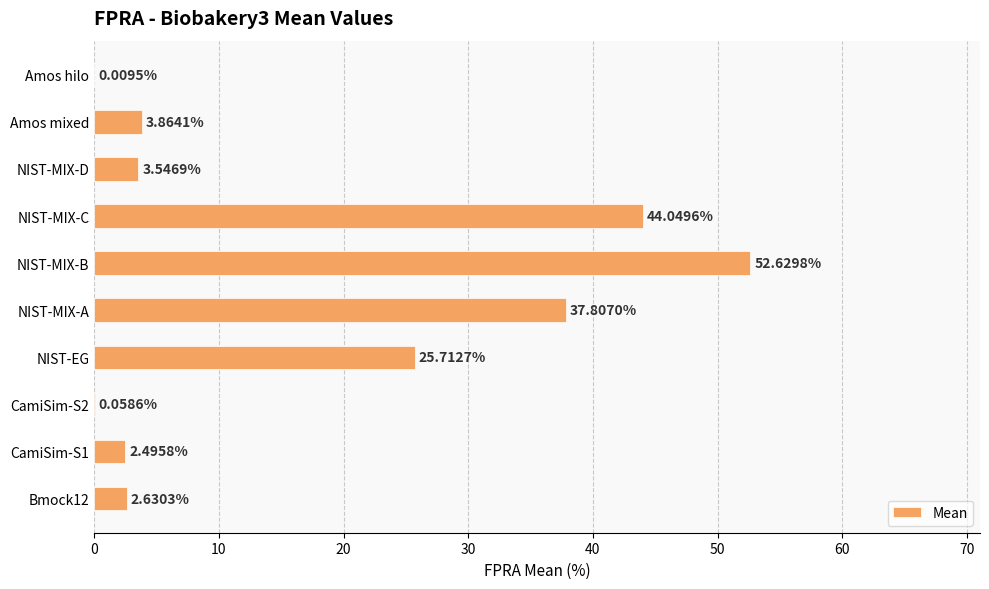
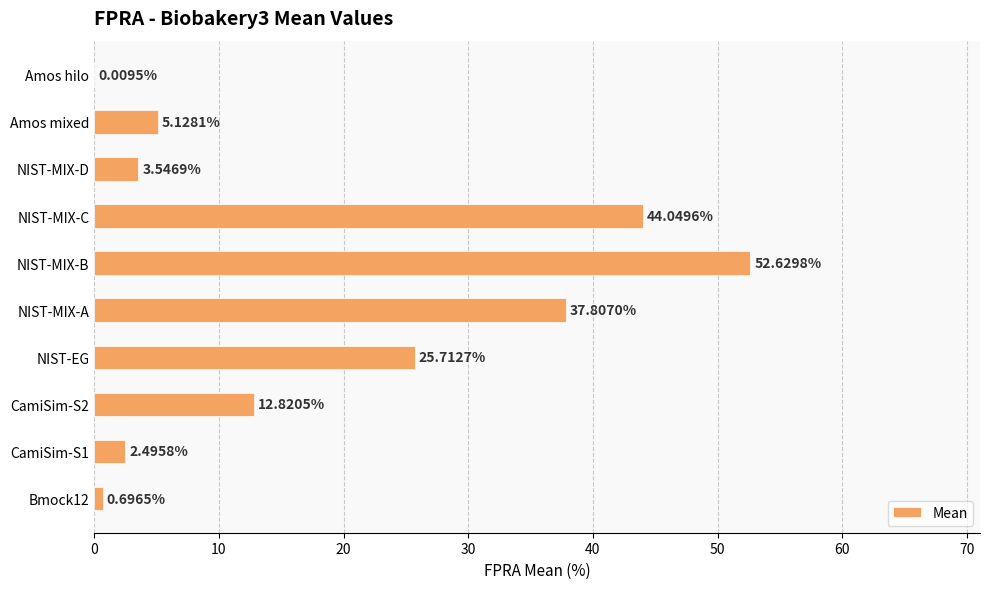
  {
    "Amos hilo": "0.0095%",
-   "Amos mixed": "3.8641%",
+   "Amos mixed": "5.1281%",
    "NIST-MIX-D": "3.5469%",
    "NIST-MIX-C": "44.0496%",
    "NIST-MIX-B": "52.6298%",
    "NIST-MIX-A": "37.8070%",
    "NIST-EG": "25.7127%",
-   "CamiSim-S2": "0.0586%",
+   "CamiSim-S2": "12.8205%",
    "CamiSim-S1": "2.4958%",
-   "Bmock12": "2.6303%"
+   "Bmock12": "0.6965%"
  }
